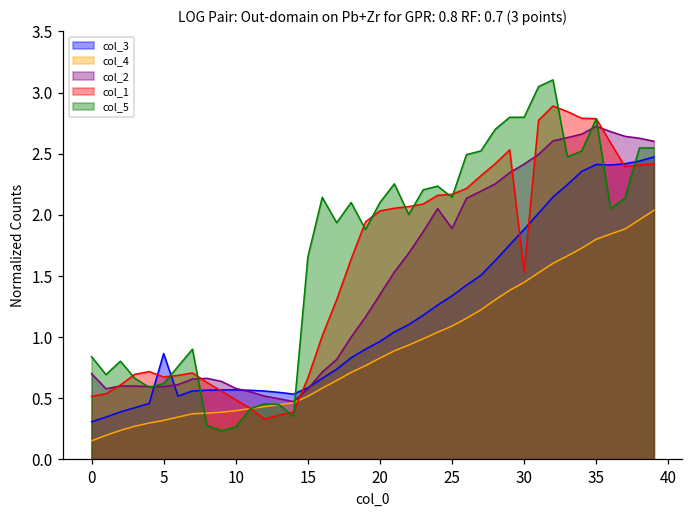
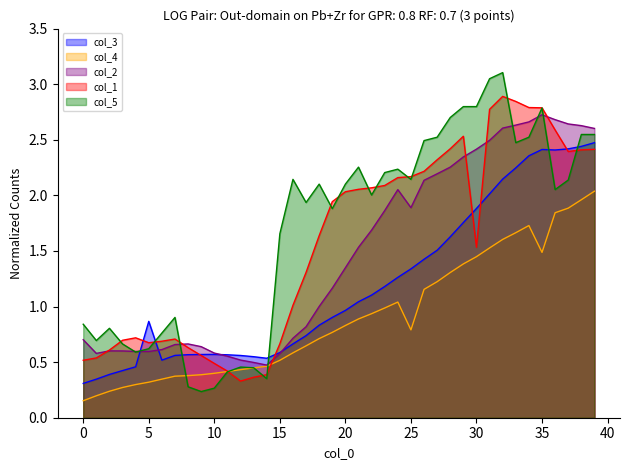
  {
    "col_3": {
      "0": 0.31,
      "5": 0.87,
      "20": 0.97,
      "25": 1.34,
      "30": 1.88,
      "35": 2.41
    },
    "col_4": {
      "0": 0.15,
      "5": 0.32,
      "10": 0.40,
      "15": 0.52,
      "20": 0.83,
-     "25": 1.09,
+     "25": 0.79,
      "30": 1.45,
-     "35": 1.80
+     "35": 1.49
    },
    "col_2": {
      "0": 0.70,
      "5": 0.60,
      "20": 1.35,
      "25": 1.89,
      "30": 2.42,
      "35": 2.73
    },
    "col_1": {
      "0": 0.52,
      "5": 0.67,
      "10": 0.49,
      "15": 0.66,
      "20": 2.03,
      "25": 2.17,
      "30": 1.53
    },
    "col_5": {
      "0": 0.84,
      "5": 0.62,
      "10": 0.27,
      "15": 1.65,
      "20": 2.10,
      "25": 2.14,
      "30": 2.80
    }
  }
